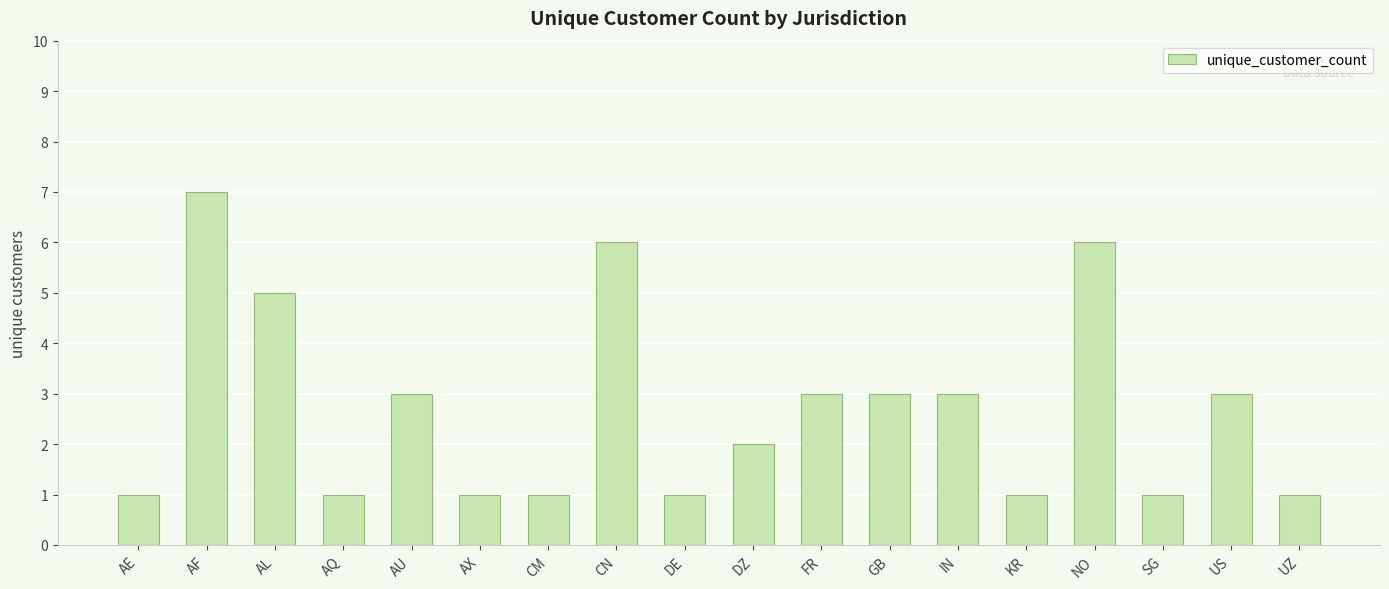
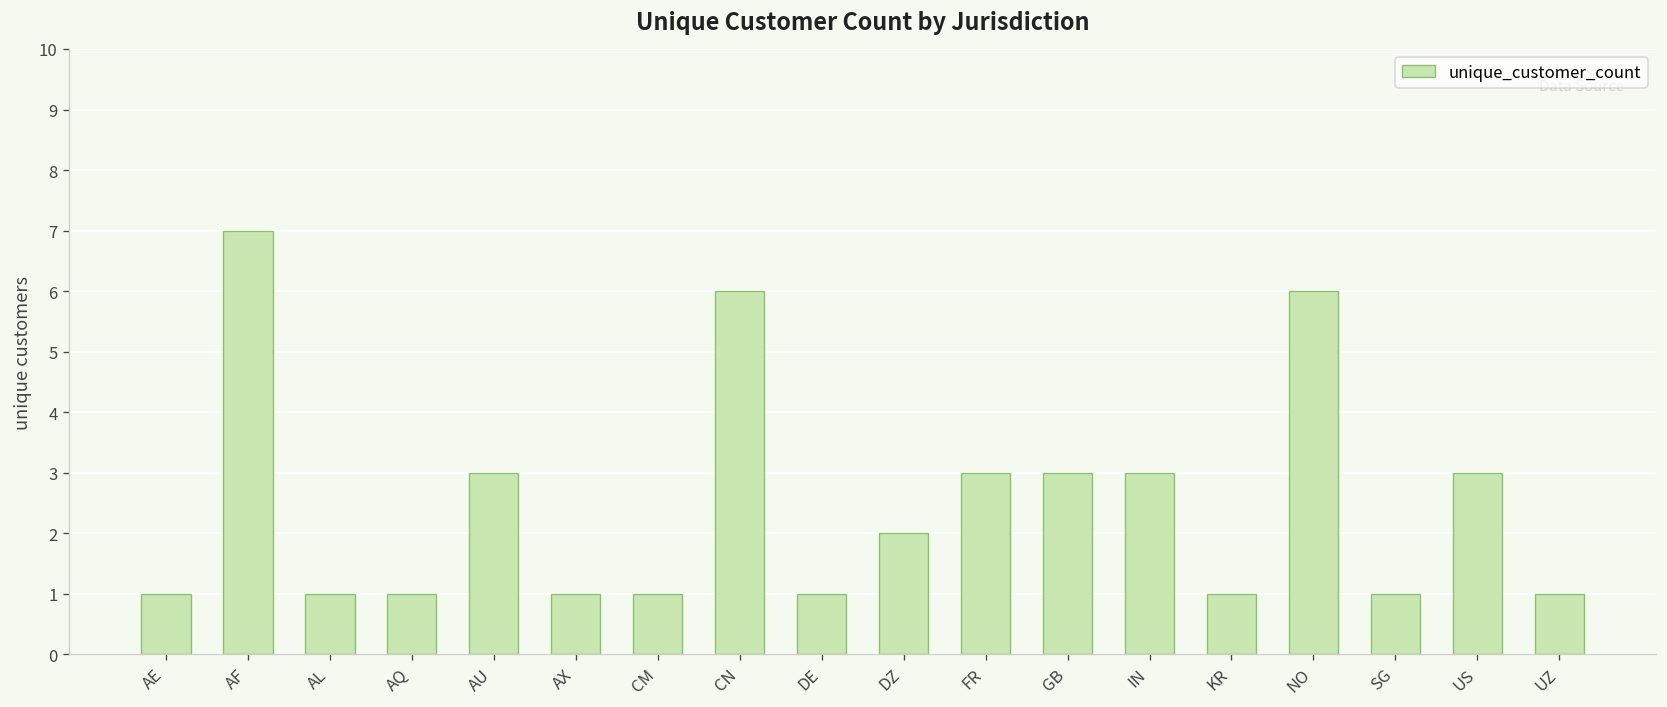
  {
    "AE": 1,
    "AF": 7,
-   "AL": 5,
+   "AL": 1,
    "AQ": 1,
    "AU": 3,
    "AX": 1,
    "CM": 1,
    "CN": 6,
    "DE": 1,
    "DZ": 2,
    "FR": 3,
    "GB": 3,
    "IN": 3,
    "KR": 1,
    "NO": 6,
    "SG": 1,
    "US": 3,
    "UZ": 1
  }
